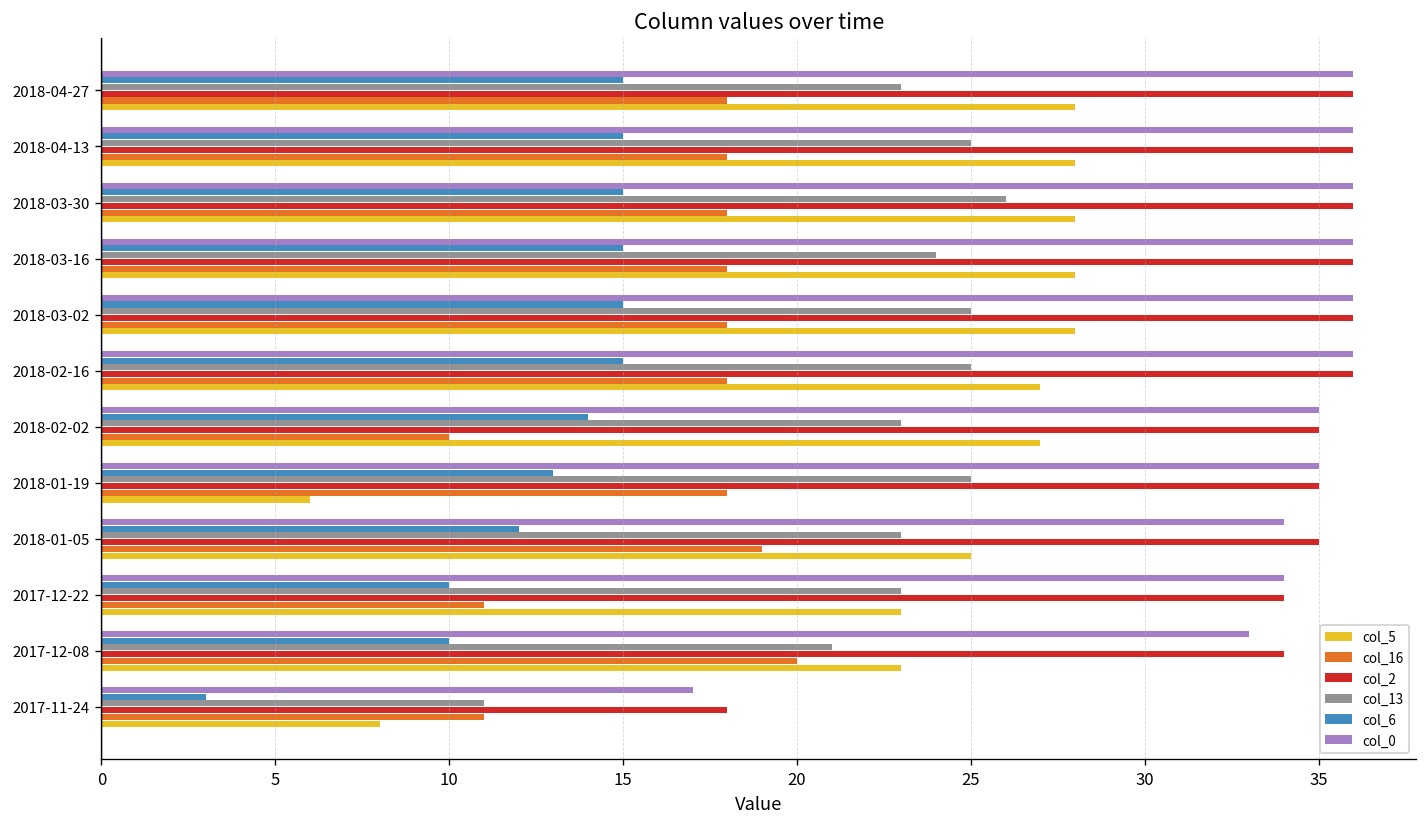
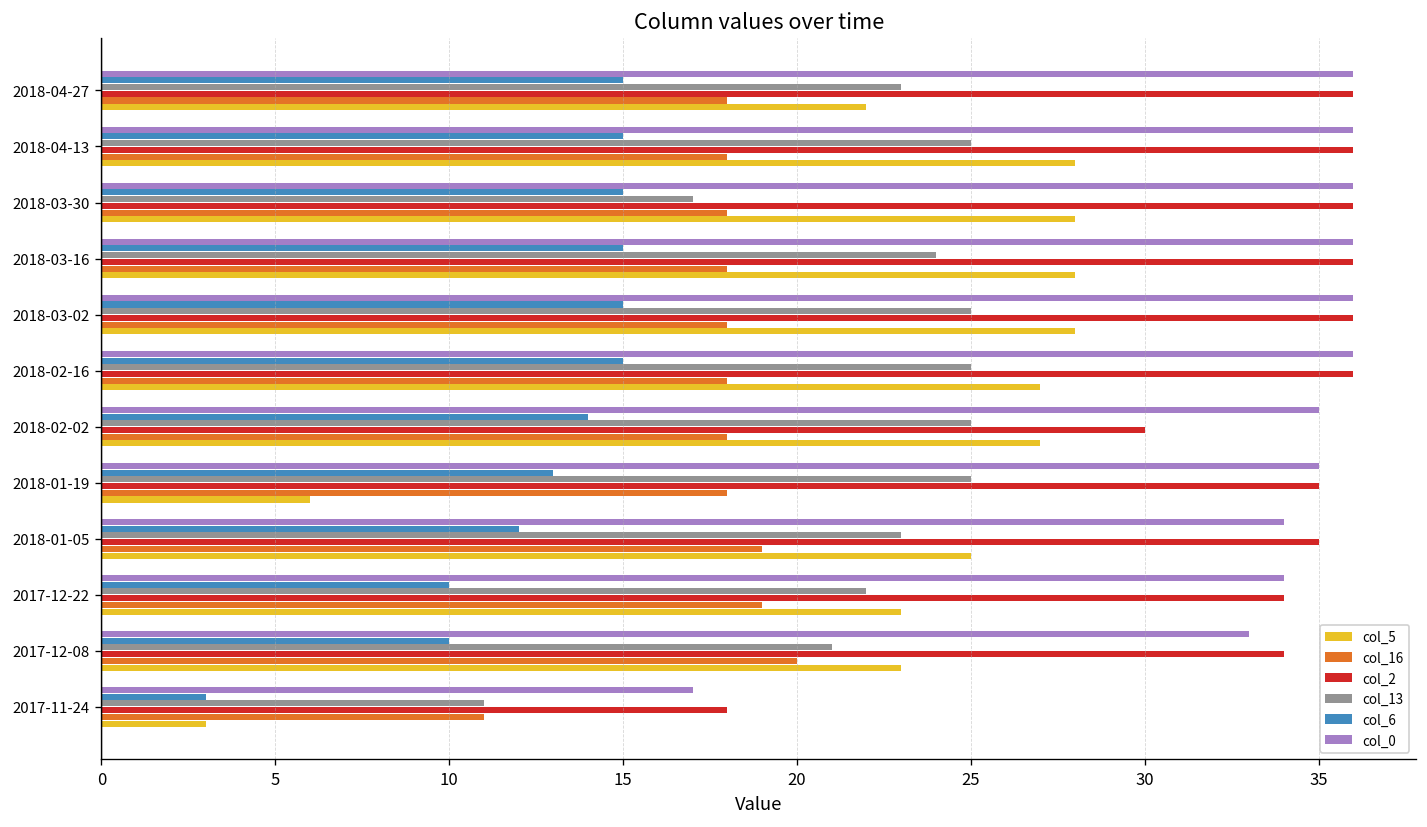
  {
    "col_5": {
-     "2018-04-27": 28,
+     "2018-04-27": 22,
      "2018-04-13": 28,
      "2018-03-30": 28,
      "2018-03-16": 28,
      "2018-03-02": 28,
      "2018-02-16": 27,
      "2018-02-02": 27,
      "2018-01-19": 6,
      "2018-01-05": 25,
      "2017-12-22": 23,
      "2017-12-08": 23,
-     "2017-11-24": 8
+     "2017-11-24": 3
    },
    "col_16": {
      "2018-04-27": 18,
      "2018-04-13": 18,
      "2018-03-30": 18,
      "2018-03-16": 18,
      "2018-03-02": 18,
      "2018-02-16": 18,
-     "2018-02-02": 10,
+     "2018-02-02": 18,
      "2018-01-19": 18,
      "2018-01-05": 19,
-     "2017-12-22": 11,
+     "2017-12-22": 19,
      "2017-12-08": 20,
      "2017-11-24": 11
    },
    "col_2": {
      "2018-04-27": 36,
      "2018-04-13": 36,
      "2018-03-30": 36,
      "2018-03-16": 36,
      "2018-03-02": 36,
      "2018-02-16": 36,
-     "2018-02-02": 35,
+     "2018-02-02": 30,
      "2018-01-19": 35,
      "2018-01-05": 35,
      "2017-12-22": 34,
      "2017-12-08": 34,
      "2017-11-24": 18
    },
    "col_13": {
      "2018-04-27": 23,
      "2018-04-13": 25,
-     "2018-03-30": 26,
+     "2018-03-30": 17,
      "2018-03-16": 24,
      "2018-03-02": 25,
      "2018-02-16": 25,
-     "2018-02-02": 23,
+     "2018-02-02": 25,
      "2018-01-19": 25,
      "2018-01-05": 23,
-     "2017-12-22": 23,
+     "2017-12-22": 22,
      "2017-12-08": 21,
      "2017-11-24": 11
    },
    "col_6": {
      "2018-04-27": 15,
      "2018-04-13": 15,
      "2018-03-30": 15,
      "2018-03-16": 15,
      "2018-03-02": 15,
      "2018-02-16": 15,
      "2018-02-02": 14,
      "2018-01-19": 13,
      "2018-01-05": 12,
      "2017-12-22": 10,
      "2017-12-08": 10,
      "2017-11-24": 3
    },
    "col_0": {
      "2018-04-27": 36,
      "2018-04-13": 36,
      "2018-03-30": 36,
      "2018-03-16": 36,
      "2018-03-02": 36,
      "2018-02-16": 36,
      "2018-02-02": 35,
      "2018-01-19": 35,
      "2018-01-05": 34,
      "2017-12-22": 34,
      "2017-12-08": 33,
      "2017-11-24": 17
    }
  }
